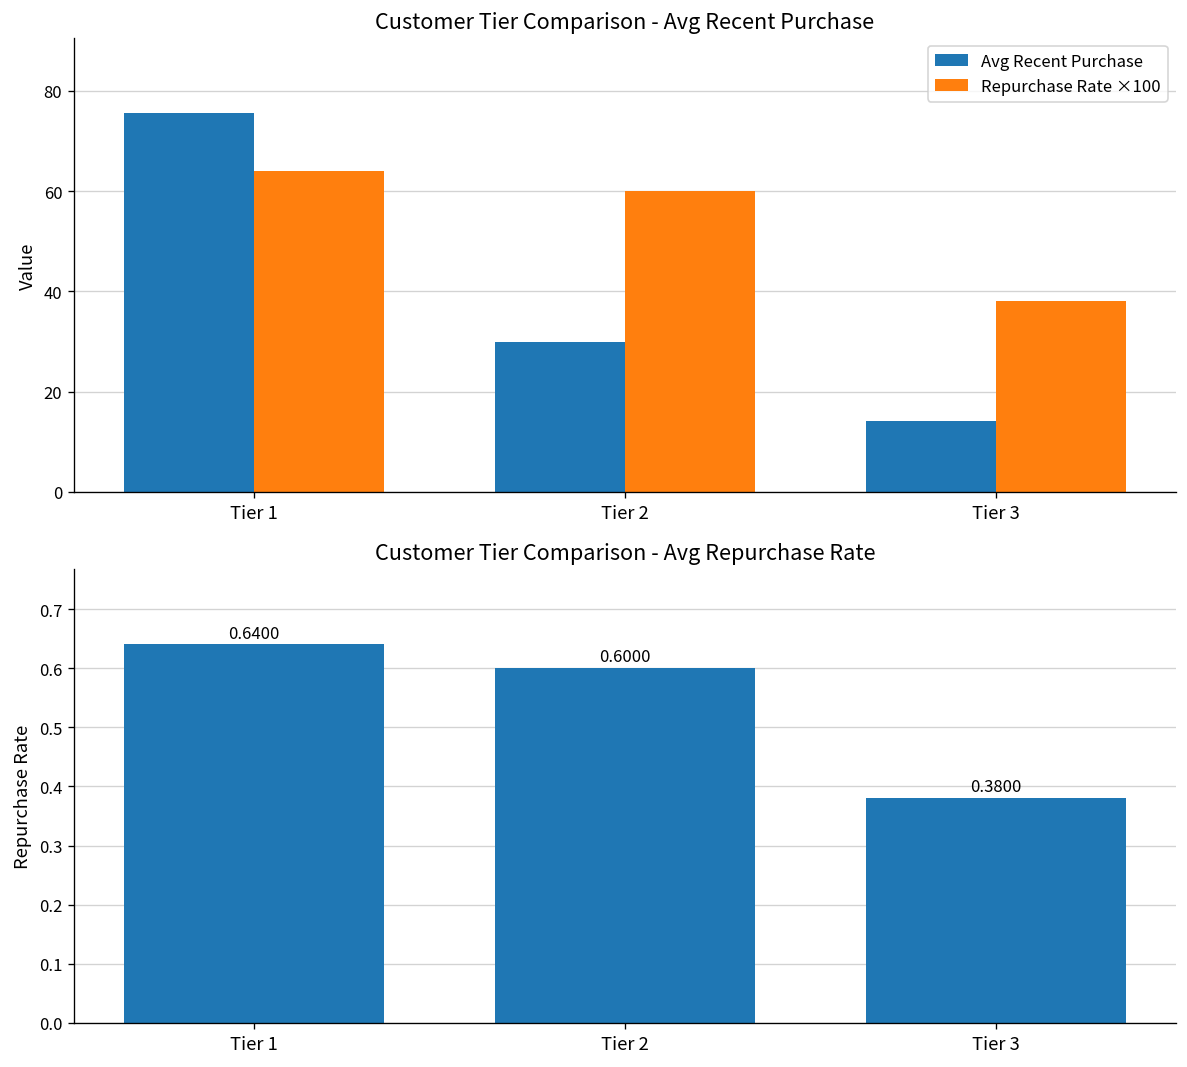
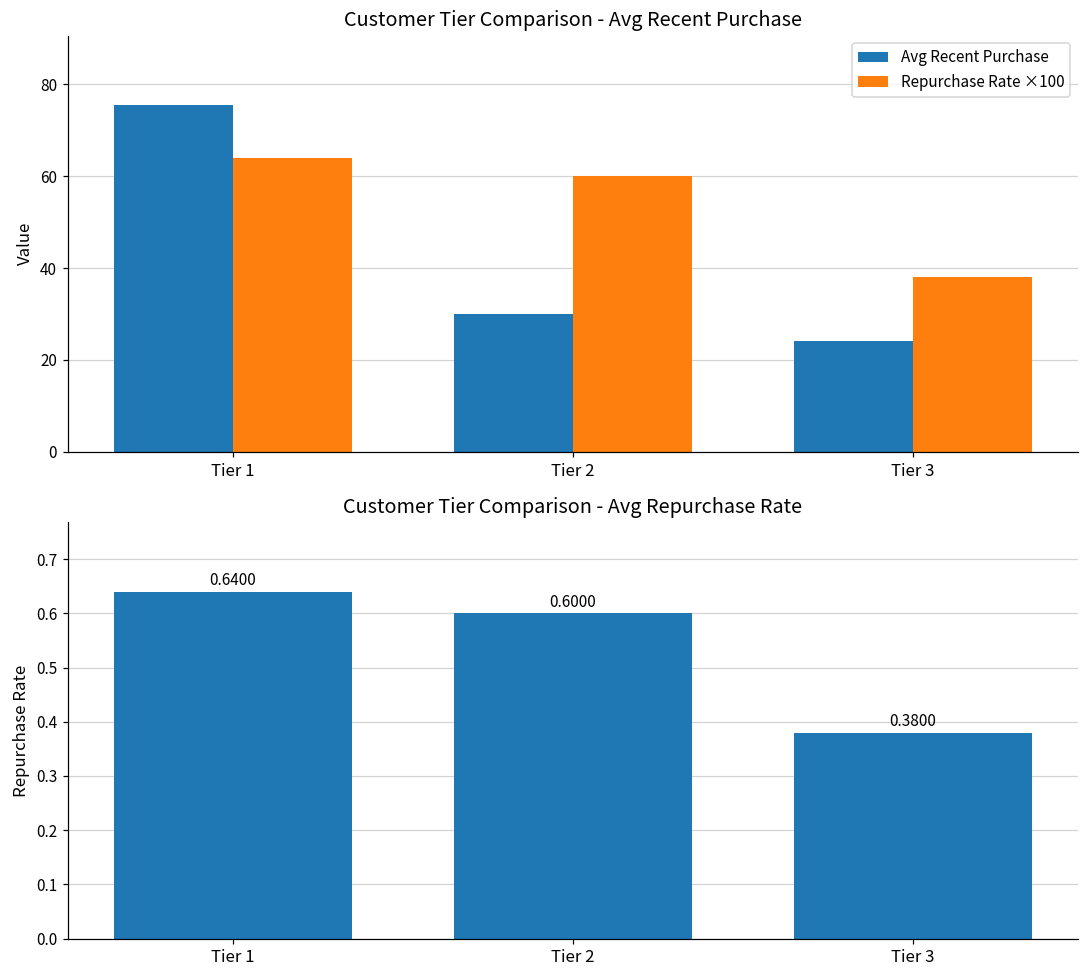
  {
    "Customer Tier Comparison - Avg Recent Purchase": {
      "Avg Recent Purchase": {
        "Tier 1": 75,
        "Tier 2": 30,
-       "Tier 3": 14
+       "Tier 3": 24
      },
      "Repurchase Rate ×100": {
        "Tier 1": 64,
        "Tier 2": 60,
        "Tier 3": 38
      }
    },
    "Customer Tier Comparison - Avg Repurchase Rate": {
      "Tier 1": 0.6400,
      "Tier 2": 0.6000,
      "Tier 3": 0.3800
    }
  }
